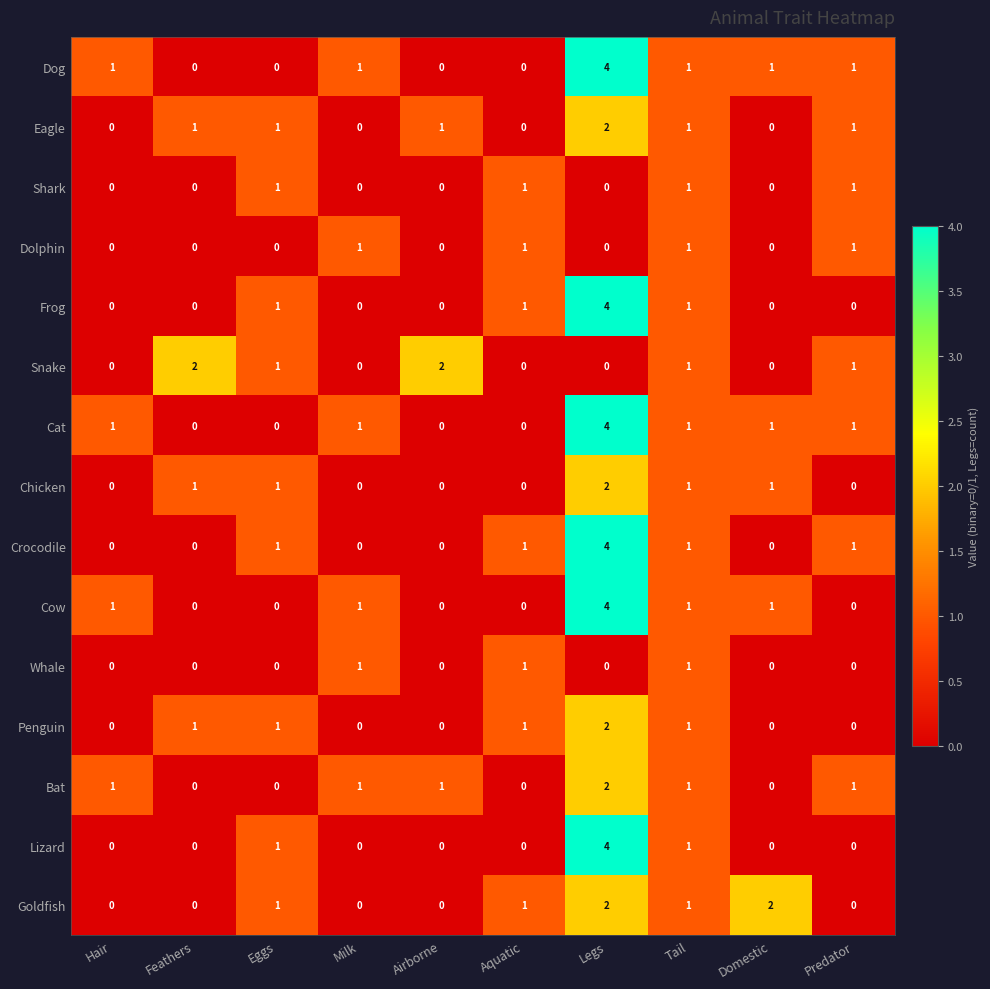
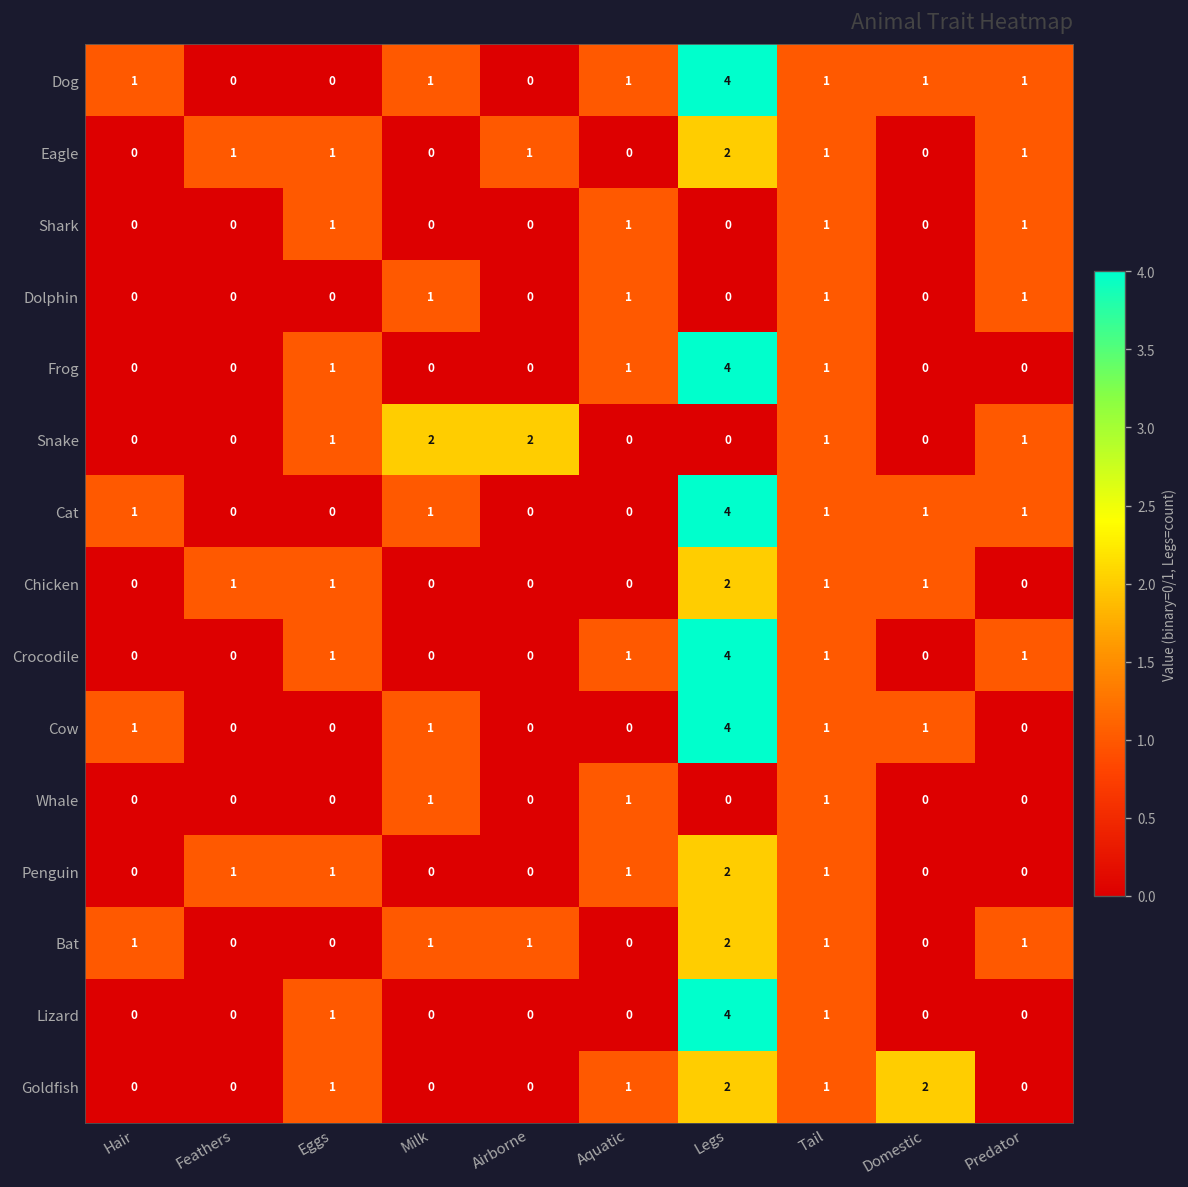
  {
    "Dog": {
      "Hair": 1,
      "Feathers": 0,
      "Eggs": 0,
      "Milk": 1,
      "Airborne": 0,
-     "Aquatic": 0,
+     "Aquatic": 1,
      "Legs": 4,
      "Tail": 1,
      "Domestic": 1,
      "Predator": 1
    },
    "Eagle": {
      "Hair": 0,
      "Feathers": 1,
      "Eggs": 1,
      "Milk": 0,
      "Airborne": 1,
      "Aquatic": 0,
      "Legs": 2,
      "Tail": 1,
      "Domestic": 0,
      "Predator": 1
    },
    "Shark": {
      "Hair": 0,
      "Feathers": 0,
      "Eggs": 1,
      "Milk": 0,
      "Airborne": 0,
      "Aquatic": 1,
      "Legs": 0,
      "Tail": 1,
      "Domestic": 0,
      "Predator": 1
    },
    "Dolphin": {
      "Hair": 0,
      "Feathers": 0,
      "Eggs": 0,
      "Milk": 1,
      "Airborne": 0,
      "Aquatic": 1,
      "Legs": 0,
      "Tail": 1,
      "Domestic": 0,
      "Predator": 1
    },
    "Frog": {
      "Hair": 0,
      "Feathers": 0,
      "Eggs": 1,
      "Milk": 0,
      "Airborne": 0,
      "Aquatic": 1,
      "Legs": 4,
      "Tail": 1,
      "Domestic": 0,
      "Predator": 0
    },
    "Snake": {
      "Hair": 0,
-     "Feathers": 2,
+     "Feathers": 0,
      "Eggs": 1,
-     "Milk": 0,
+     "Milk": 2,
      "Airborne": 2,
      "Aquatic": 0,
      "Legs": 0,
      "Tail": 1,
      "Domestic": 0,
      "Predator": 1
    },
    "Cat": {
      "Hair": 1,
      "Feathers": 0,
      "Eggs": 0,
      "Milk": 1,
      "Airborne": 0,
      "Aquatic": 0,
      "Legs": 4,
      "Tail": 1,
      "Domestic": 1,
      "Predator": 1
    },
    "Chicken": {
      "Hair": 0,
      "Feathers": 1,
      "Eggs": 1,
      "Milk": 0,
      "Airborne": 0,
      "Aquatic": 0,
      "Legs": 2,
      "Tail": 1,
      "Domestic": 1,
      "Predator": 0
    },
    "Crocodile": {
      "Hair": 0,
      "Feathers": 0,
      "Eggs": 1,
      "Milk": 0,
      "Airborne": 0,
      "Aquatic": 1,
      "Legs": 4,
      "Tail": 1,
      "Domestic": 0,
      "Predator": 1
    },
    "Cow": {
      "Hair": 1,
      "Feathers": 0,
      "Eggs": 0,
      "Milk": 1,
      "Airborne": 0,
      "Aquatic": 0,
      "Legs": 4,
      "Tail": 1,
      "Domestic": 1,
      "Predator": 0
    },
    "Whale": {
      "Hair": 0,
      "Feathers": 0,
      "Eggs": 0,
      "Milk": 1,
      "Airborne": 0,
      "Aquatic": 1,
      "Legs": 0,
      "Tail": 1,
      "Domestic": 0,
      "Predator": 0
    },
    "Penguin": {
      "Hair": 0,
      "Feathers": 1,
      "Eggs": 1,
      "Milk": 0,
      "Airborne": 0,
      "Aquatic": 1,
      "Legs": 2,
      "Tail": 1,
      "Domestic": 0,
      "Predator": 0
    },
    "Bat": {
      "Hair": 1,
      "Feathers": 0,
      "Eggs": 0,
      "Milk": 1,
      "Airborne": 1,
      "Aquatic": 0,
      "Legs": 2,
      "Tail": 1,
      "Domestic": 0,
      "Predator": 1
    },
    "Lizard": {
      "Hair": 0,
      "Feathers": 0,
      "Eggs": 1,
      "Milk": 0,
      "Airborne": 0,
      "Aquatic": 0,
      "Legs": 4,
      "Tail": 1,
      "Domestic": 0,
      "Predator": 0
    },
    "Goldfish": {
      "Hair": 0,
      "Feathers": 0,
      "Eggs": 1,
      "Milk": 0,
      "Airborne": 0,
      "Aquatic": 1,
      "Legs": 2,
      "Tail": 1,
      "Domestic": 2,
      "Predator": 0
    }
  }
